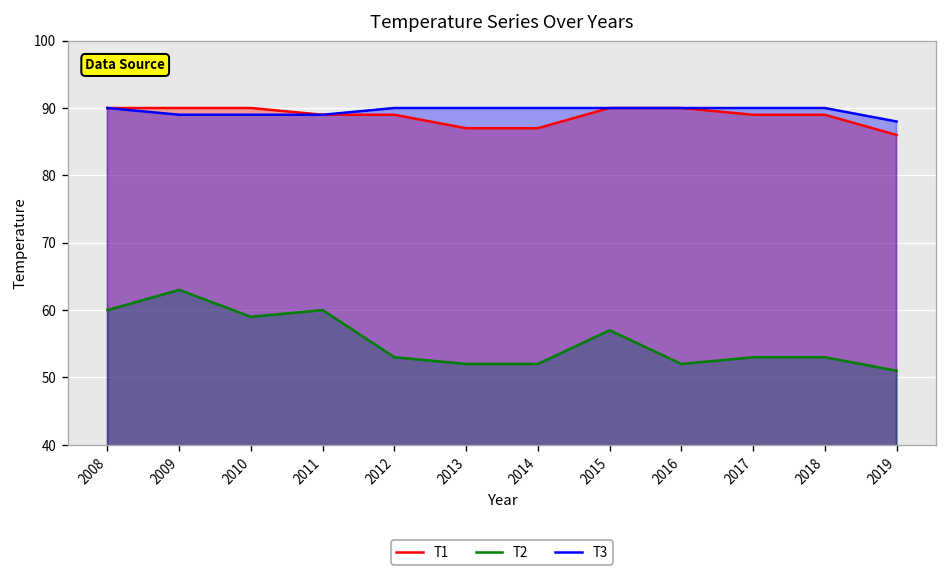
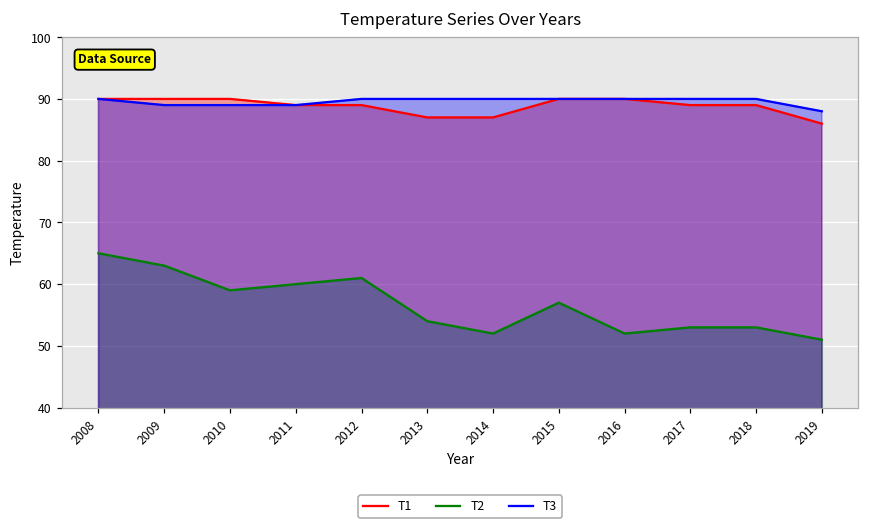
  {
    "T1": {
      "2009": 90,
      "2010": 90,
      "2012": 89,
      "2013": 87,
      "2014": 87,
      "2017": 89,
      "2018": 89,
      "2019": 86
    },
    "T2": {
-     "2008": 60,
+     "2008": 65,
      "2009": 63,
      "2010": 59,
      "2011": 60,
-     "2012": 53,
-     "2013": 52,
+     "2012": 61,
+     "2013": 54,
      "2014": 52,
      "2015": 57,
      "2016": 52,
      "2017": 53,
      "2018": 53,
      "2019": 51
    },
    "T3": {
      "2009": 89,
      "2010": 89,
      "2012": 90,
      "2013": 90,
      "2014": 90,
      "2017": 90,
      "2018": 90,
      "2019": 88
    }
  }
